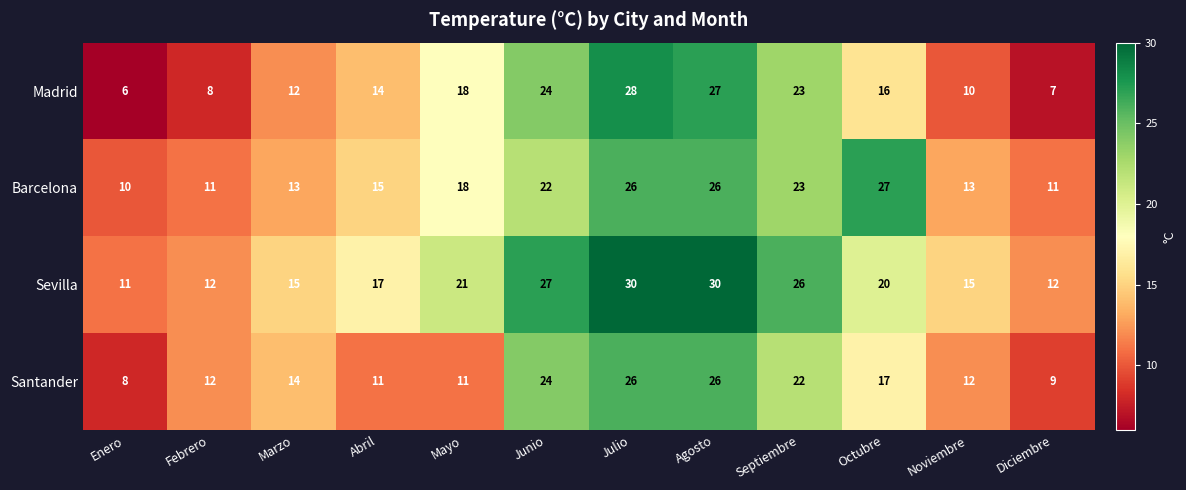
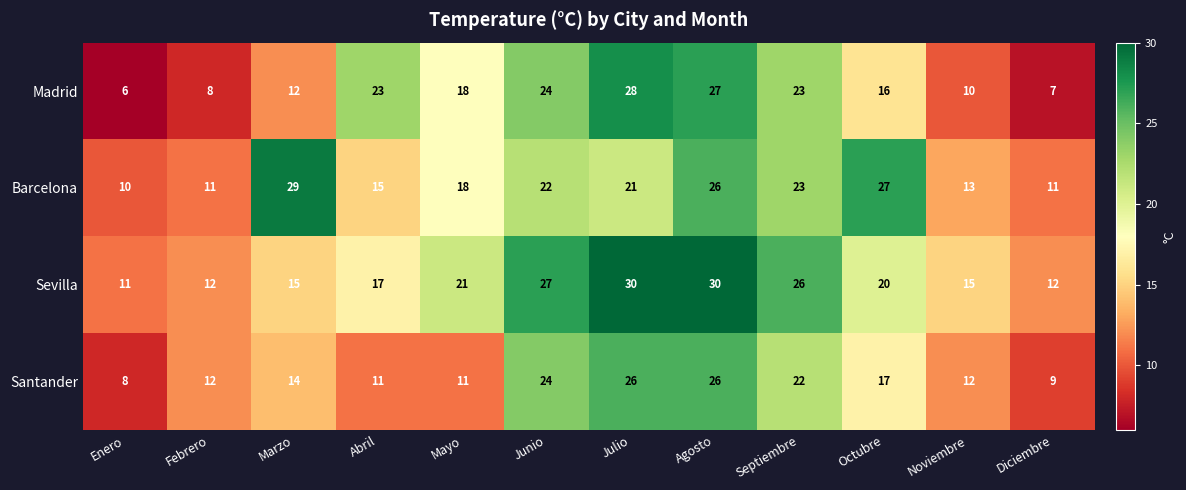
  {
    "Madrid": {
      "Enero": 6,
      "Febrero": 8,
      "Marzo": 12,
-     "Abril": 14,
+     "Abril": 23,
      "Mayo": 18,
      "Junio": 24,
      "Julio": 28,
      "Agosto": 27,
      "Septiembre": 23,
      "Octubre": 16,
      "Noviembre": 10,
      "Diciembre": 7
    },
    "Barcelona": {
      "Enero": 10,
      "Febrero": 11,
-     "Marzo": 13,
+     "Marzo": 29,
      "Abril": 15,
      "Mayo": 18,
      "Junio": 22,
-     "Julio": 26,
+     "Julio": 21,
      "Agosto": 26,
      "Septiembre": 23,
      "Octubre": 27,
      "Noviembre": 13,
      "Diciembre": 11
    },
    "Sevilla": {
      "Enero": 11,
      "Febrero": 12,
      "Marzo": 15,
      "Abril": 17,
      "Mayo": 21,
      "Junio": 27,
      "Julio": 30,
      "Agosto": 30,
      "Septiembre": 26,
      "Octubre": 20,
      "Noviembre": 15,
      "Diciembre": 12
    },
    "Santander": {
      "Enero": 8,
      "Febrero": 12,
      "Marzo": 14,
      "Abril": 11,
      "Mayo": 11,
      "Junio": 24,
      "Julio": 26,
      "Agosto": 26,
      "Septiembre": 22,
      "Octubre": 17,
      "Noviembre": 12,
      "Diciembre": 9
    }
  }
